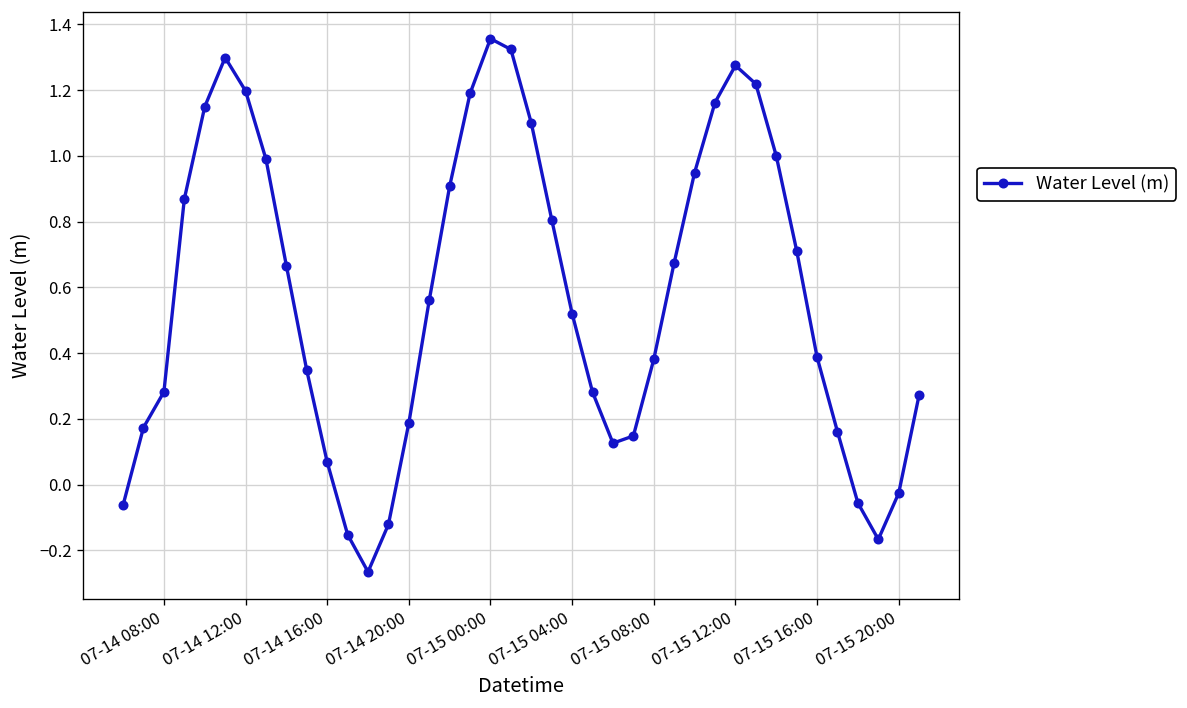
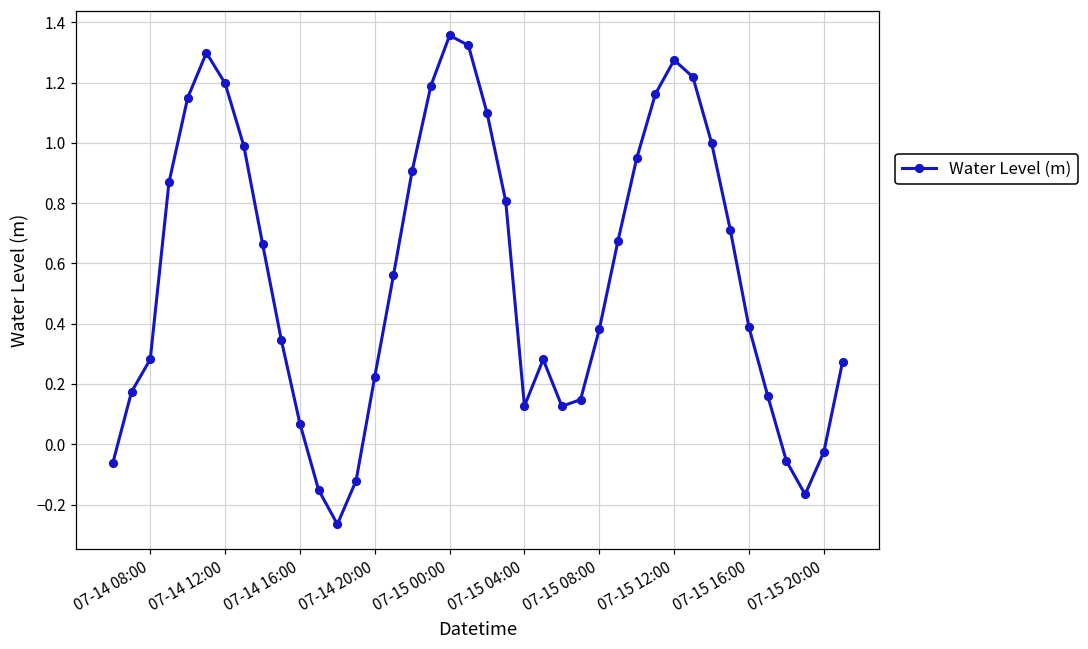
  {
    "07-14 08:00": 0.28,
    "07-14 12:00": 1.20,
    "07-14 16:00": 0.07,
-   "07-14 20:00": 0.19,
+   "07-14 20:00": 0.22,
    "07-15 00:00": 1.36,
-   "07-15 04:00": 0.52,
+   "07-15 04:00": 0.13,
    "07-15 08:00": 0.38,
    "07-15 12:00": 1.27,
    "07-15 16:00": 0.39,
    "07-15 20:00": -0.03
  }
